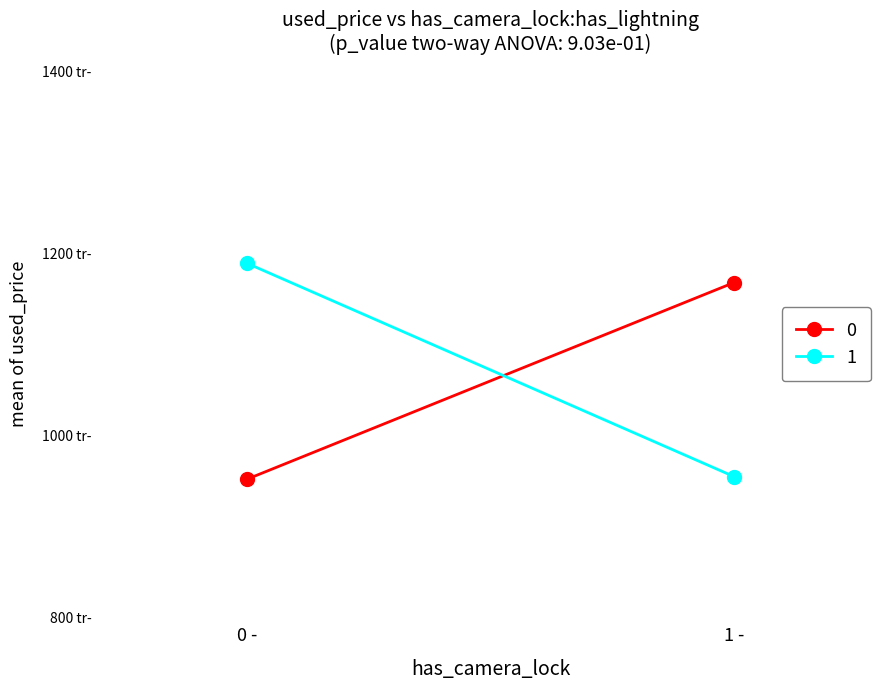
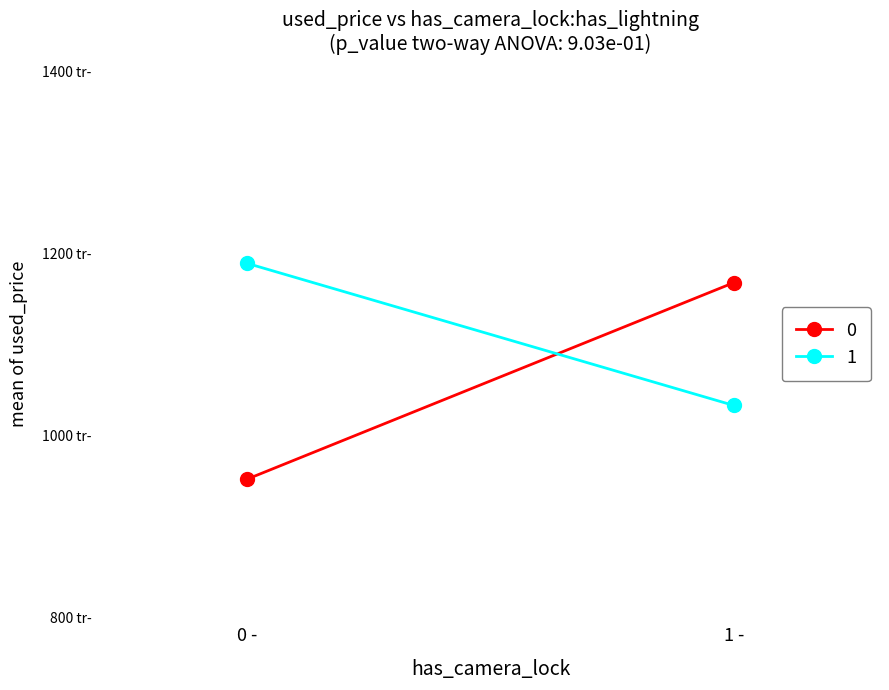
  {
    "0": {
      "0 -": "950 tr-",
      "1 -": "1170 tr-"
    },
    "1": {
      "0 -": "1190 tr-",
-     "1 -": "950 tr-"
+     "1 -": "1030 tr-"
    }
  }
